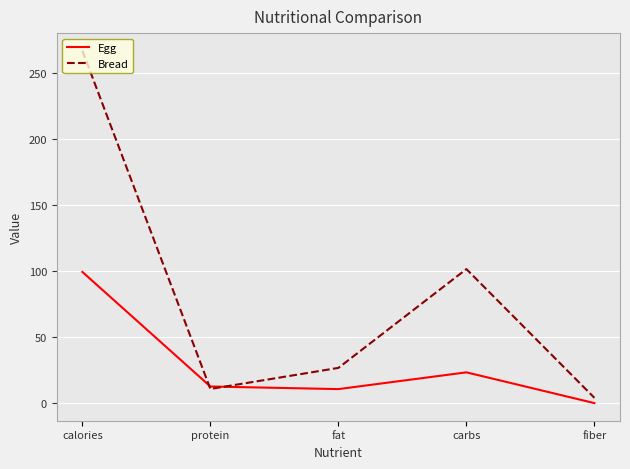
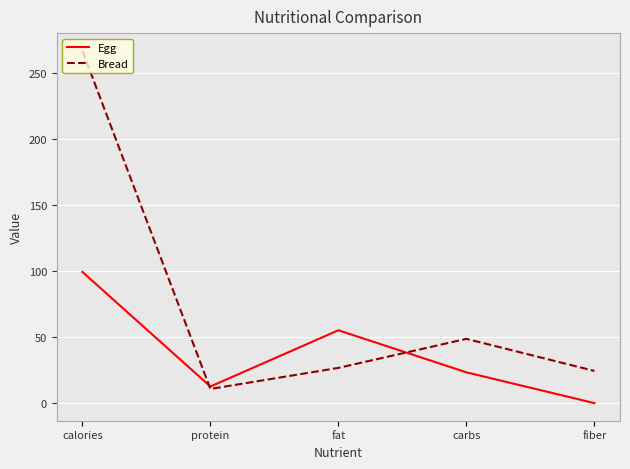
  {
    "Egg": {
      "calories": 99,
-     "fat": 11,
+     "fat": 55,
      "carbs": 23,
      "fiber": 0
    },
    "Bread": {
      "fat": 27,
-     "carbs": 102,
-     "fiber": 4
+     "carbs": 49,
+     "fiber": 24
    }
  }
